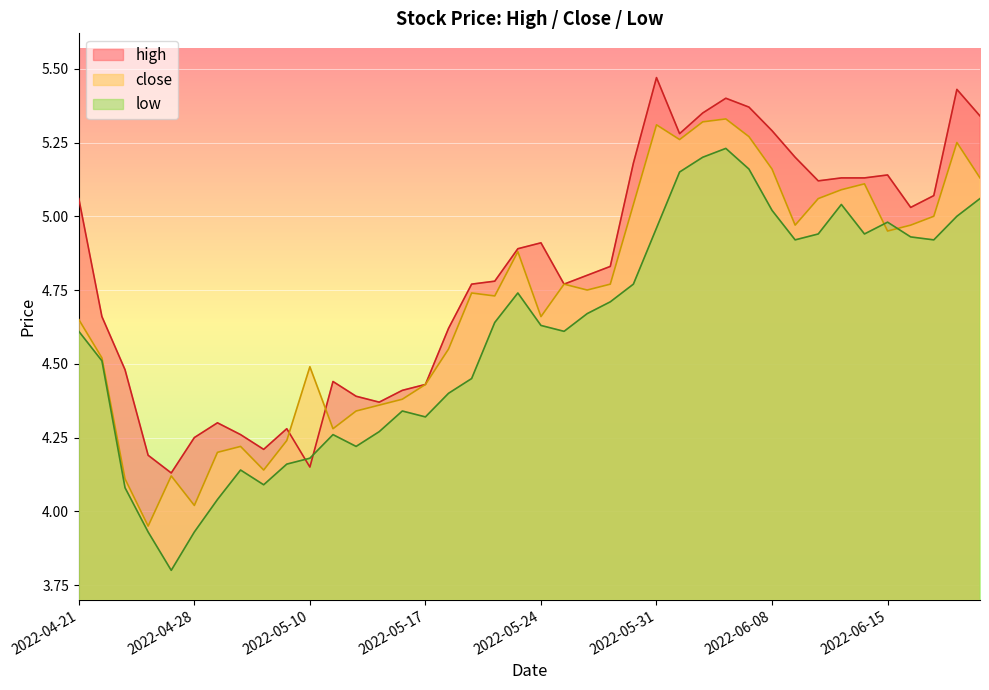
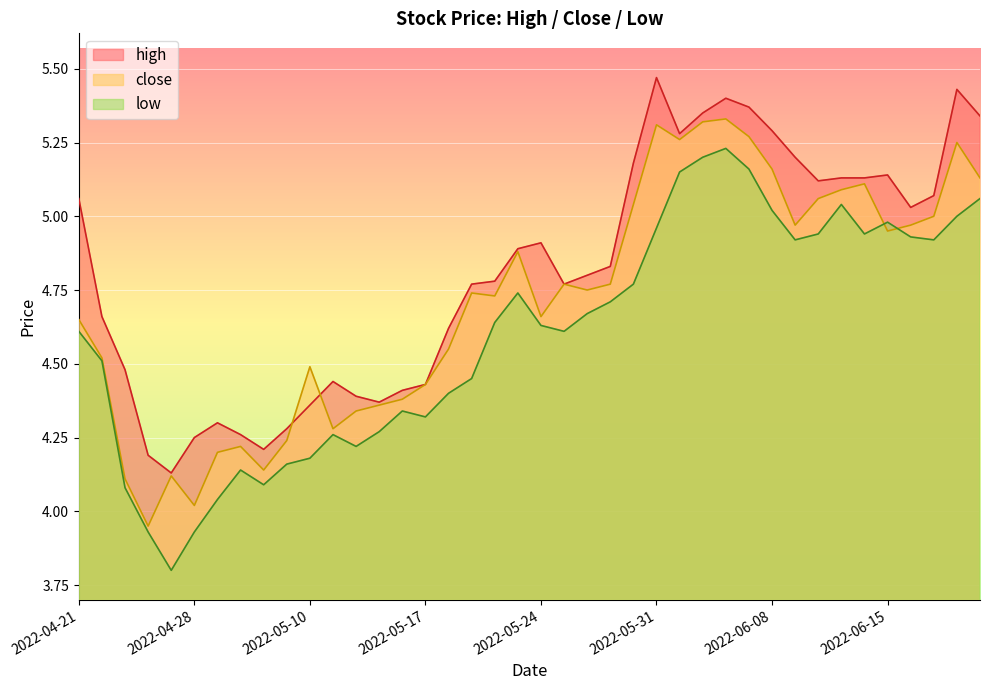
  {
    "high": {
      "2022-04-21": 5.06,
      "2022-04-28": 4.25,
-     "2022-05-10": 4.15,
+     "2022-05-10": 4.36,
      "2022-05-24": 4.91,
      "2022-05-31": 5.47,
      "2022-06-08": 5.29,
      "2022-06-15": 5.14
    },
    "close": {
      "2022-04-21": 4.65,
      "2022-04-28": 4.02,
      "2022-05-10": 4.49,
      "2022-05-24": 4.66,
      "2022-05-31": 5.31,
      "2022-06-08": 5.16,
      "2022-06-15": 4.95
    },
    "low": {
      "2022-04-21": 4.61,
      "2022-04-28": 3.93,
      "2022-05-10": 4.18,
      "2022-05-17": 4.32,
      "2022-05-24": 4.63,
      "2022-05-31": 4.96,
      "2022-06-08": 5.02,
      "2022-06-15": 4.98
    }
  }
